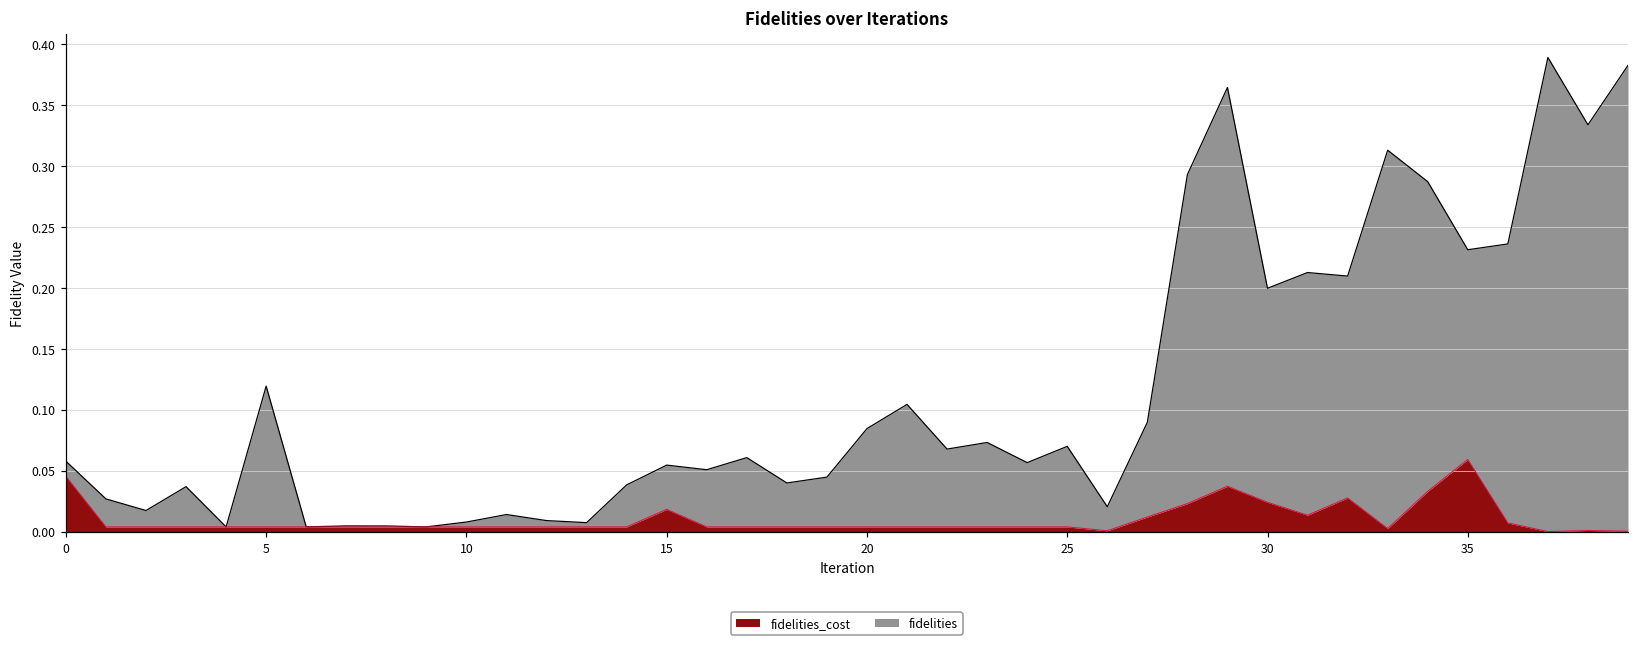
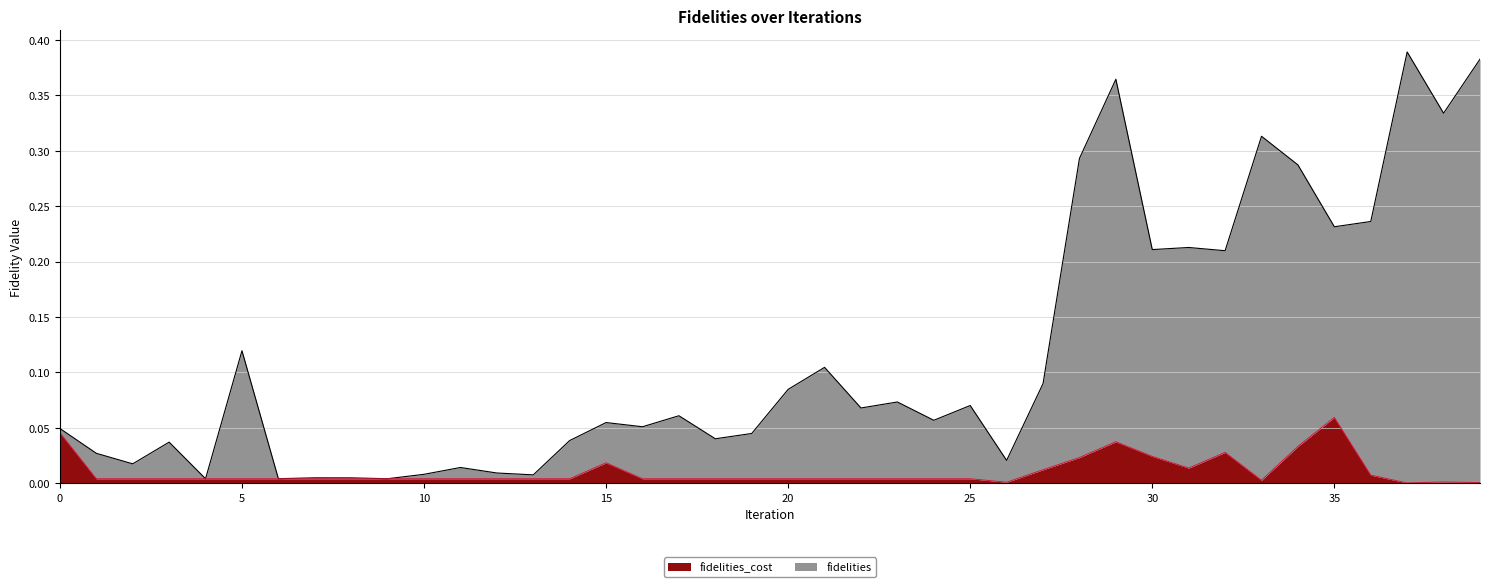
  {
    "fidelities_cost": {
      "0": 0.045,
      "5": 0.004,
      "10": 0.004,
      "15": 0.018,
      "20": 0.004,
      "25": 0.004,
      "30": 0.024,
      "35": 0.059
    },
    "fidelities": {
-     "0": 0.012,
+     "0": 0.004,
      "5": 0.116,
      "10": 0.004,
      "15": 0.036,
      "20": 0.081,
      "25": 0.066,
-     "30": 0.176,
+     "30": 0.187,
      "35": 0.172
    }
  }
